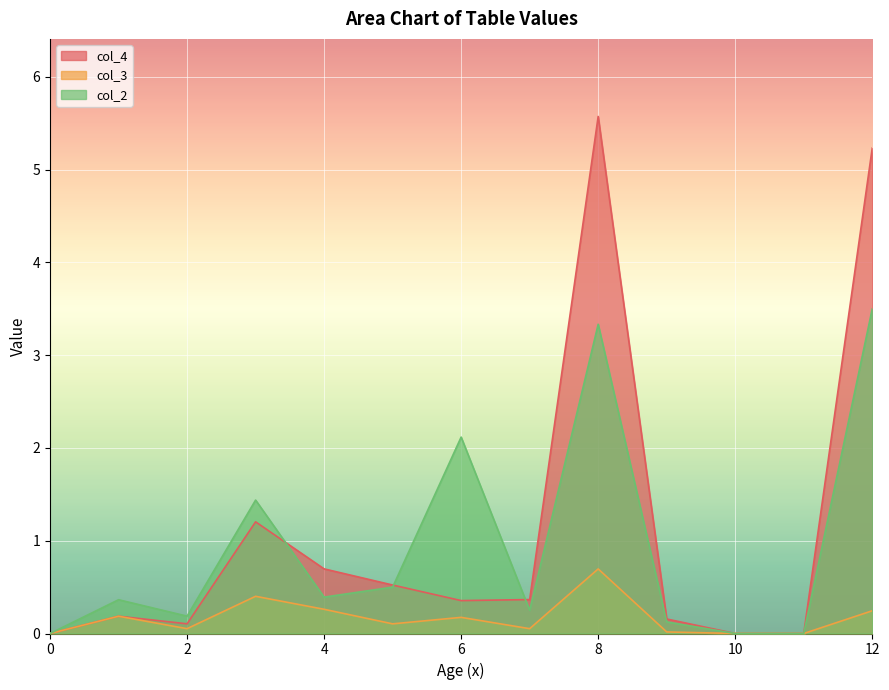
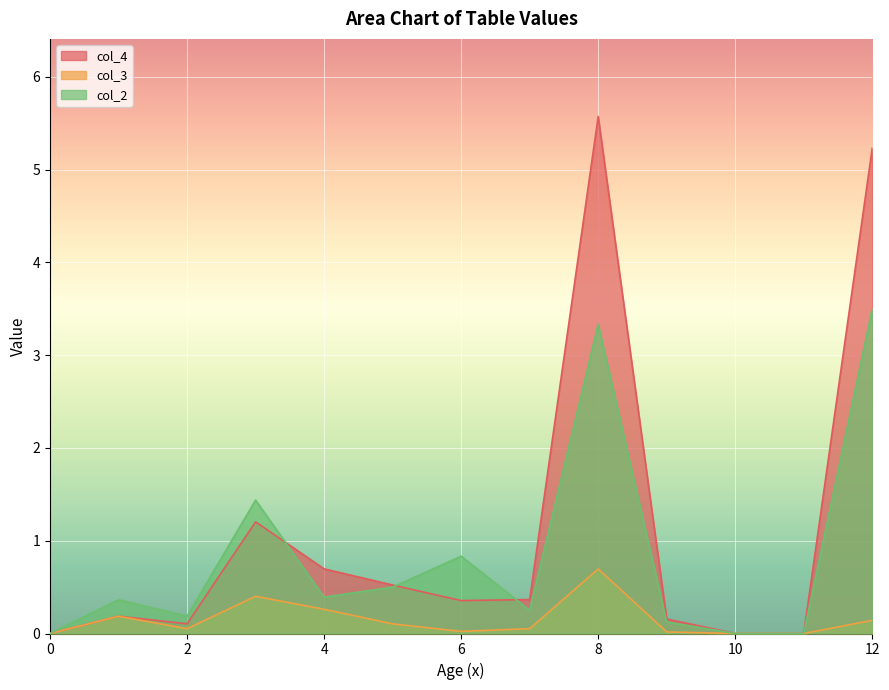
  {
    "col_4": {
      "2": 0.1,
      "4": 0.7,
      "6": 0.4,
      "8": 5.6,
      "12": 5.2
    },
    "col_3": {
      "2": 0.1,
      "4": 0.3,
-     "6": 0.2,
+     "6": 0.0,
      "8": 0.7,
-     "12": 0.2
+     "12": 0.1
    },
    "col_2": {
      "2": 0.2,
      "4": 0.4,
-     "6": 2.1,
+     "6": 0.8,
      "8": 3.3,
      "12": 3.5
    }
  }
